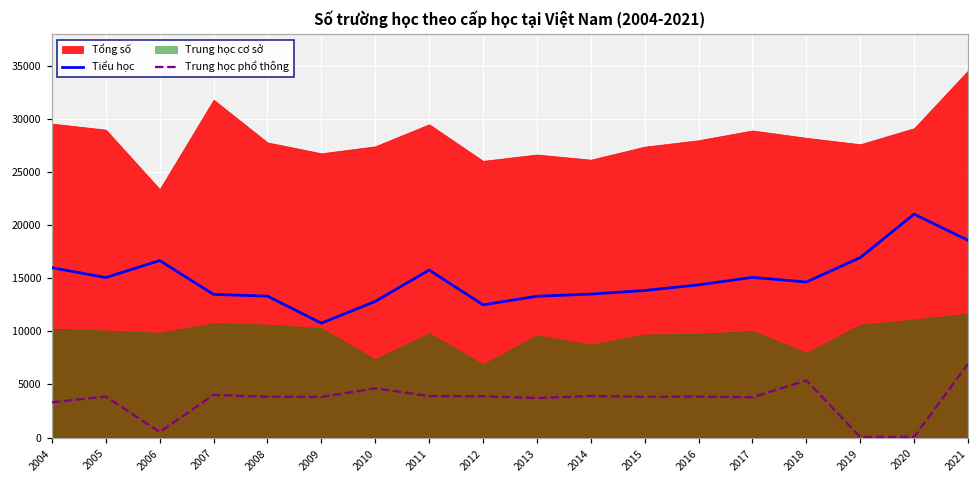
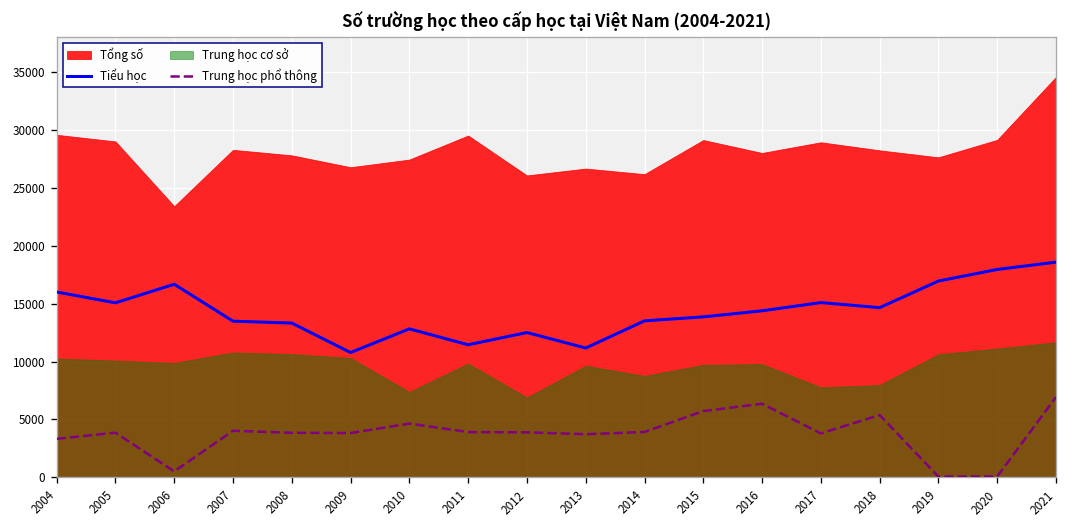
  {
    "Tiểu học": {
      "2004": 16000,
      "2005": 15000,
      "2006": 17000,
      "2007": 13000,
      "2008": 13000,
      "2009": 11000,
      "2010": 13000,
-     "2011": 16000,
+     "2011": 11000,
      "2012": 13000,
-     "2013": 13000,
+     "2013": 11000,
      "2014": 14000,
      "2015": 14000,
      "2016": 14000,
      "2017": 15000,
      "2018": 15000,
      "2019": 17000,
-     "2020": 21000,
+     "2020": 18000,
      "2021": 19000
    },
    "Tổng số": {
      "2004": 30000,
      "2005": 29000,
      "2006": 23000,
-     "2007": 32000,
+     "2007": 28000,
      "2008": 28000,
      "2009": 27000,
      "2010": 27000,
      "2011": 30000,
      "2012": 26000,
      "2013": 27000,
      "2014": 26000,
-     "2015": 27000,
+     "2015": 29000,
      "2016": 28000,
      "2017": 29000,
      "2018": 28000,
      "2019": 28000,
      "2020": 29000,
      "2021": 35000
    },
    "Trung học phổ thông": {
      "2004": 3000,
      "2005": 4000,
      "2006": 1000,
      "2007": 4000,
      "2008": 4000,
      "2009": 4000,
      "2010": 5000,
      "2011": 4000,
      "2012": 4000,
      "2013": 4000,
      "2014": 4000,
-     "2015": 4000,
-     "2016": 4000,
+     "2015": 6000,
+     "2016": 6000,
      "2017": 4000,
      "2018": 5000,
      "2019": 0,
      "2020": 0,
      "2021": 7000
    },
    "Trung học cơ sở": {
      "2004": 10000,
      "2005": 10000,
      "2006": 10000,
      "2007": 11000,
      "2008": 11000,
      "2009": 10000,
      "2010": 7000,
      "2011": 10000,
      "2012": 7000,
      "2013": 10000,
      "2014": 9000,
      "2015": 10000,
      "2016": 10000,
-     "2017": 10000,
+     "2017": 8000,
      "2018": 8000,
      "2019": 11000,
      "2020": 11000,
      "2021": 12000
    }
  }
